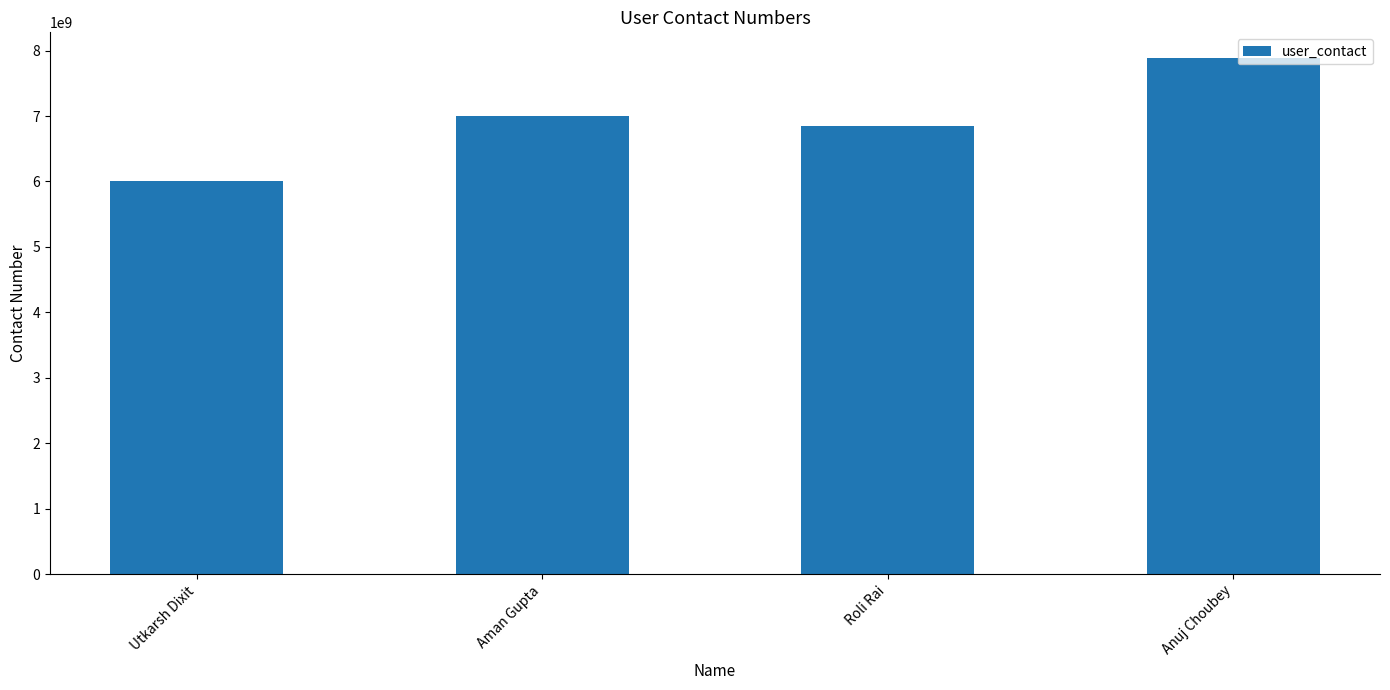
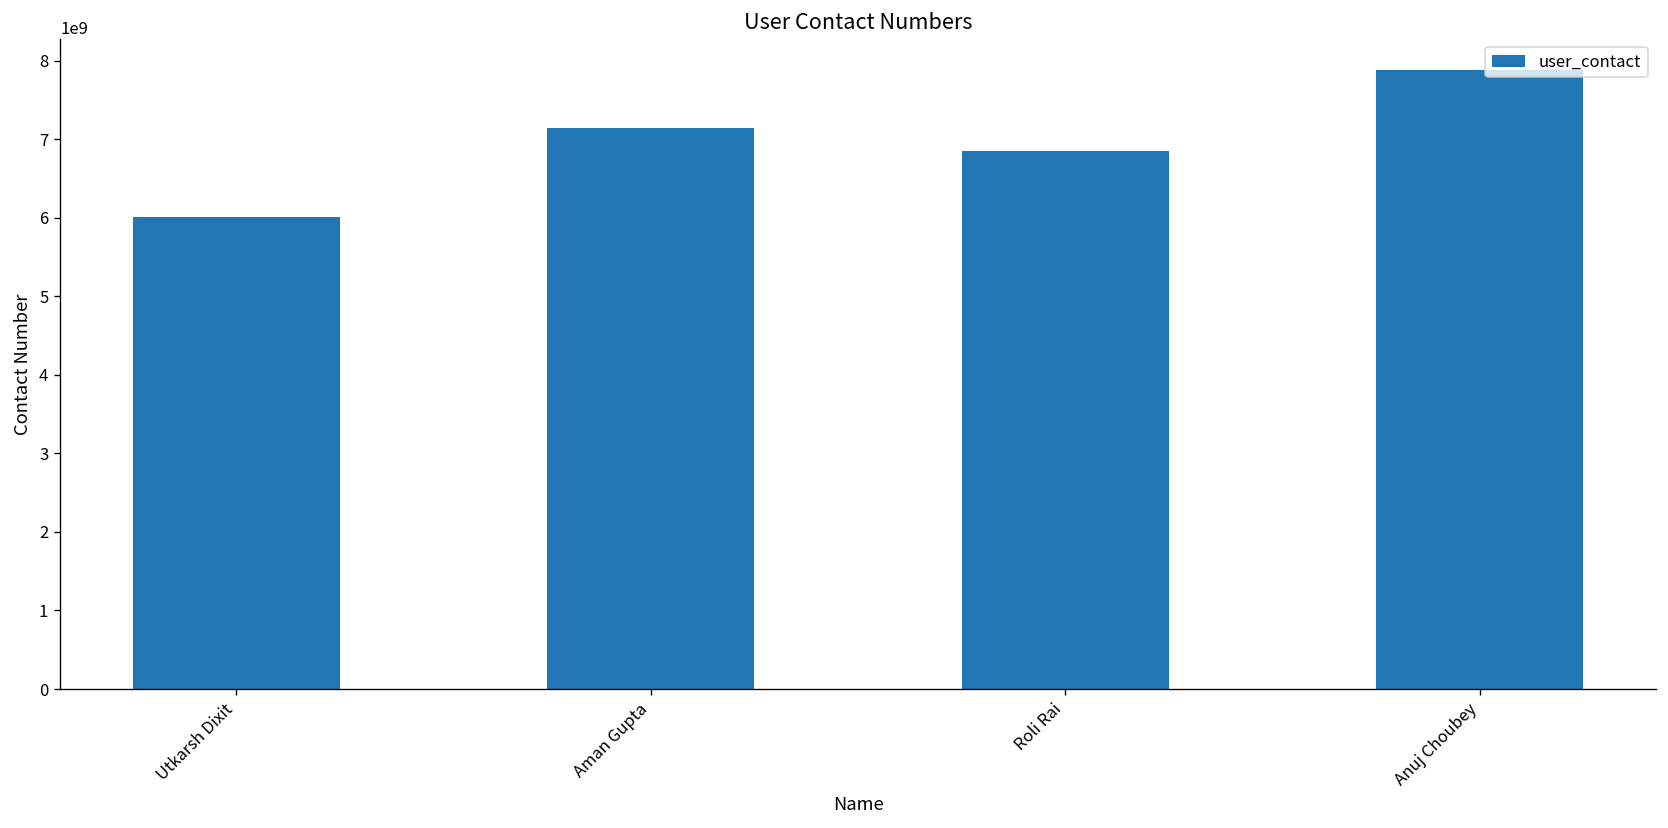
  {
    "Utkarsh Dixit": 6000000000,
-   "Aman Gupta": 7000000000,
+   "Aman Gupta": 7100000000,
    "Roli Rai": 6900000000,
    "Anuj Choubey": 7900000000
  }
